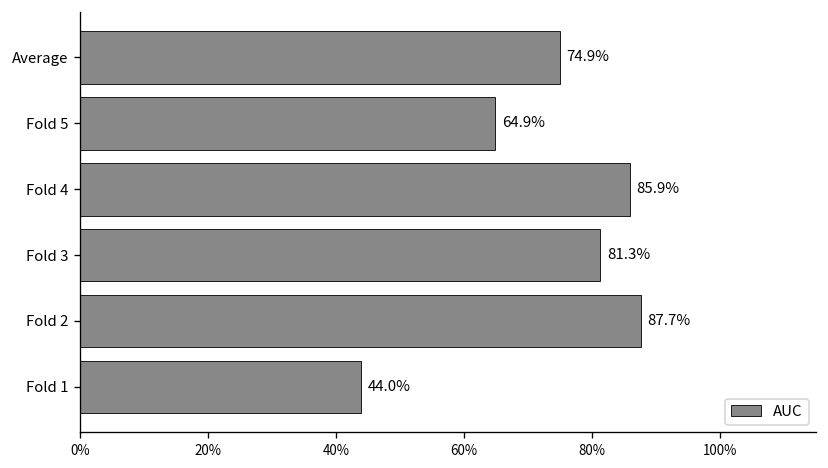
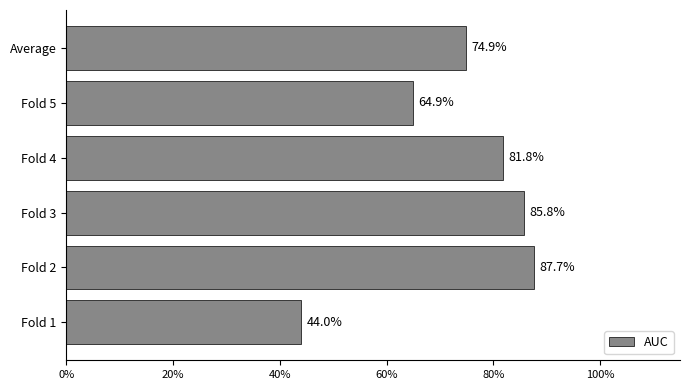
  {
    "Average": "74.9%",
    "Fold 5": "64.9%",
-   "Fold 4": "85.9%",
-   "Fold 3": "81.3%",
+   "Fold 4": "81.8%",
+   "Fold 3": "85.8%",
    "Fold 2": "87.7%",
    "Fold 1": "44.0%"
  }
